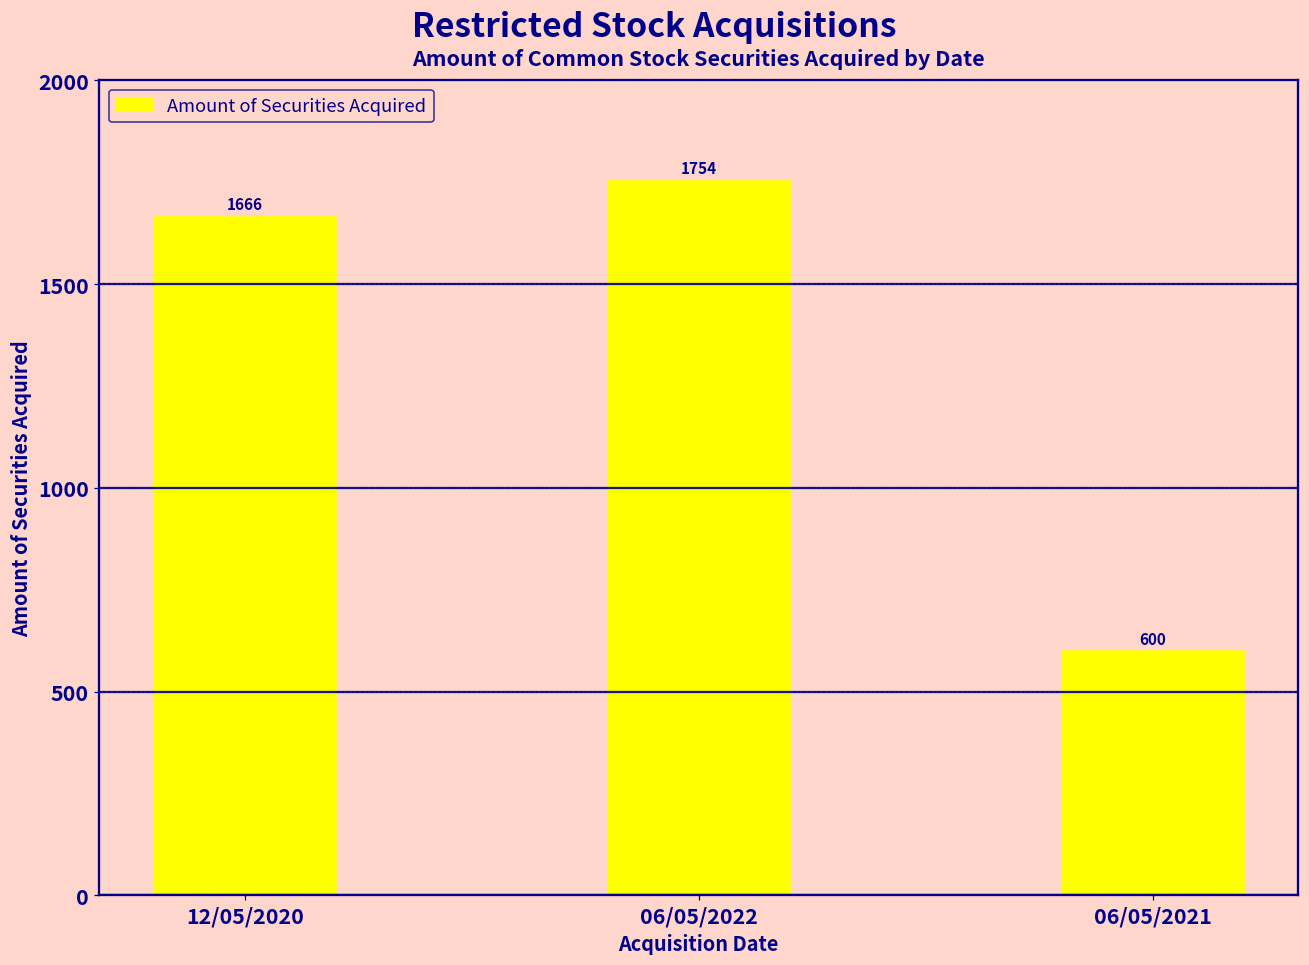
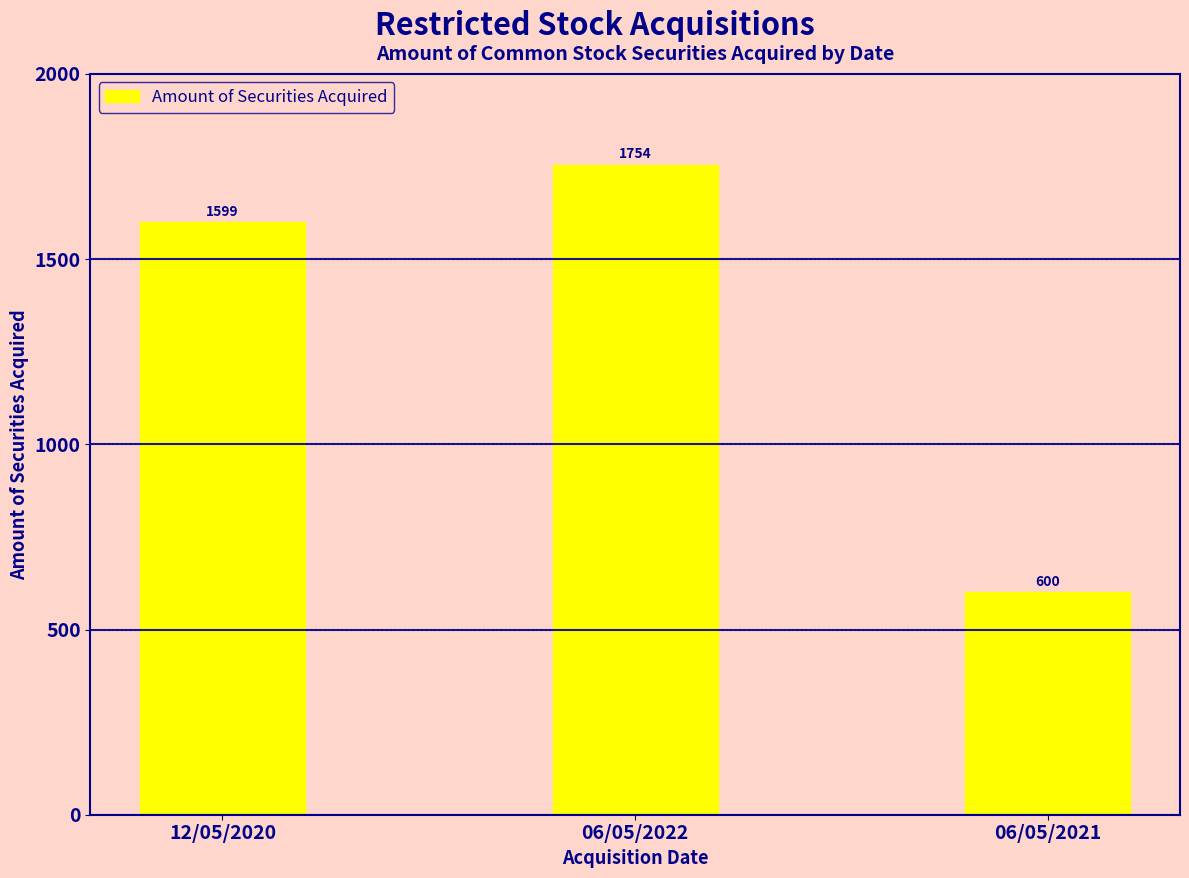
  {
-   "12/05/2020": 1666,
+   "12/05/2020": 1599,
    "06/05/2022": 1754,
    "06/05/2021": 600
  }
